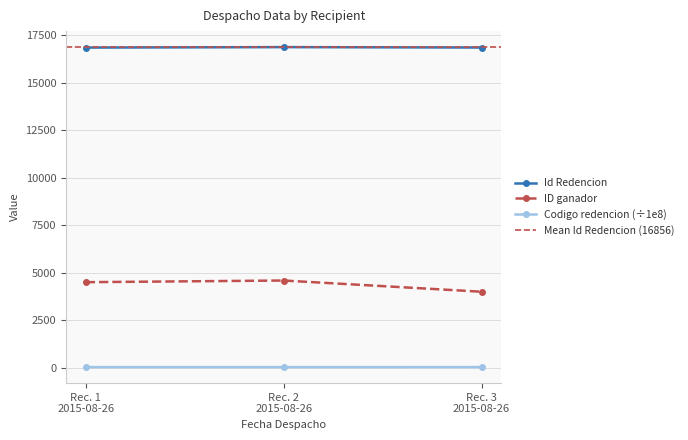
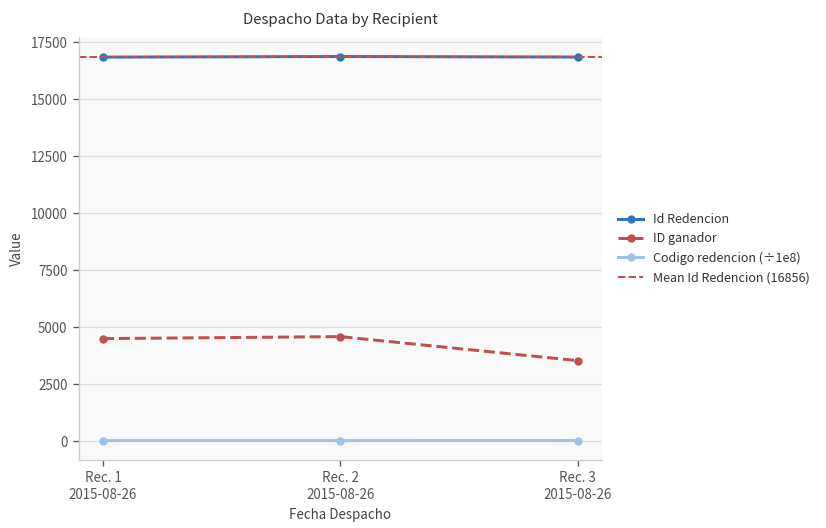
  {
    "Id Redencion": {
      "Rec. 1 2015-08-26": 16800,
      "Rec. 2 2015-08-26": 16900,
      "Rec. 3 2015-08-26": 16900
    },
    "ID ganador": {
      "Rec. 1 2015-08-26": 4500,
      "Rec. 2 2015-08-26": 4600,
-     "Rec. 3 2015-08-26": 4000
+     "Rec. 3 2015-08-26": 3500
    },
    "Codigo redencion (÷1e8)": {
      "Rec. 1 2015-08-26": 0,
      "Rec. 2 2015-08-26": 0,
      "Rec. 3 2015-08-26": 0
    }
  }
